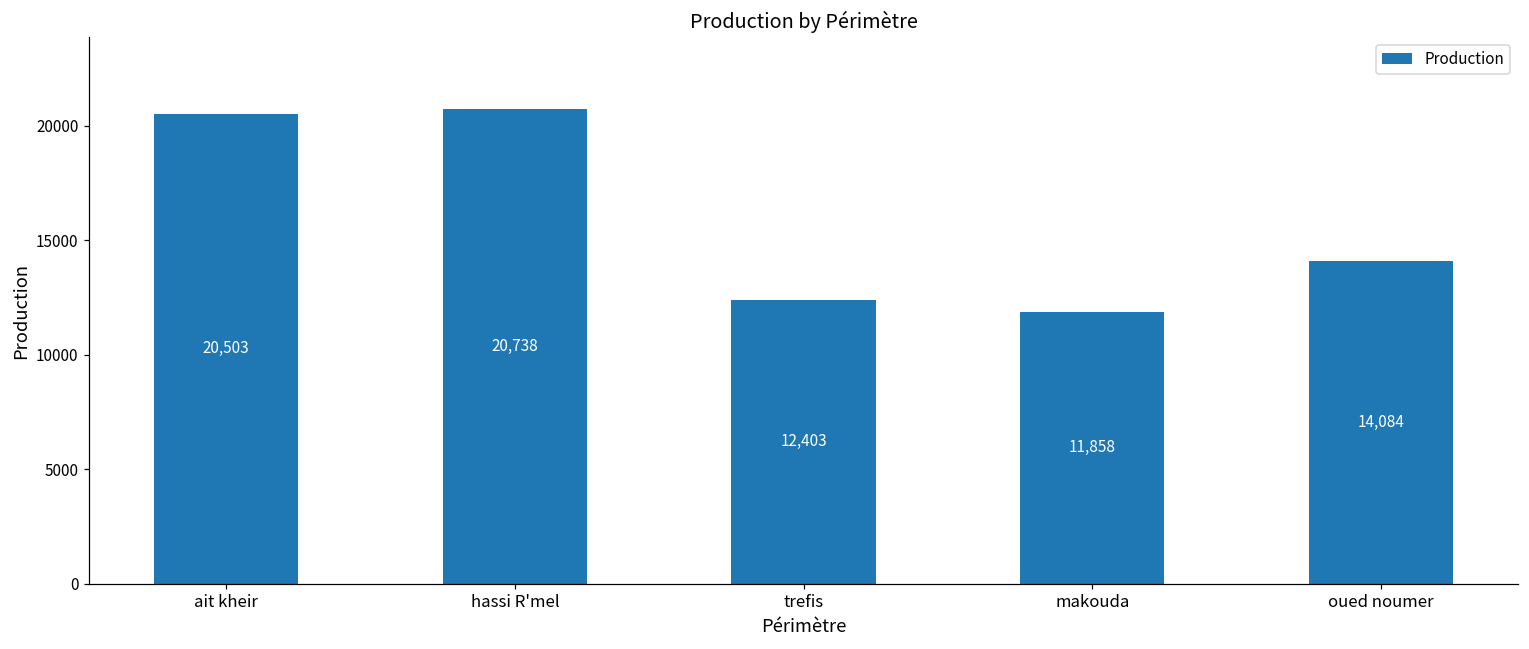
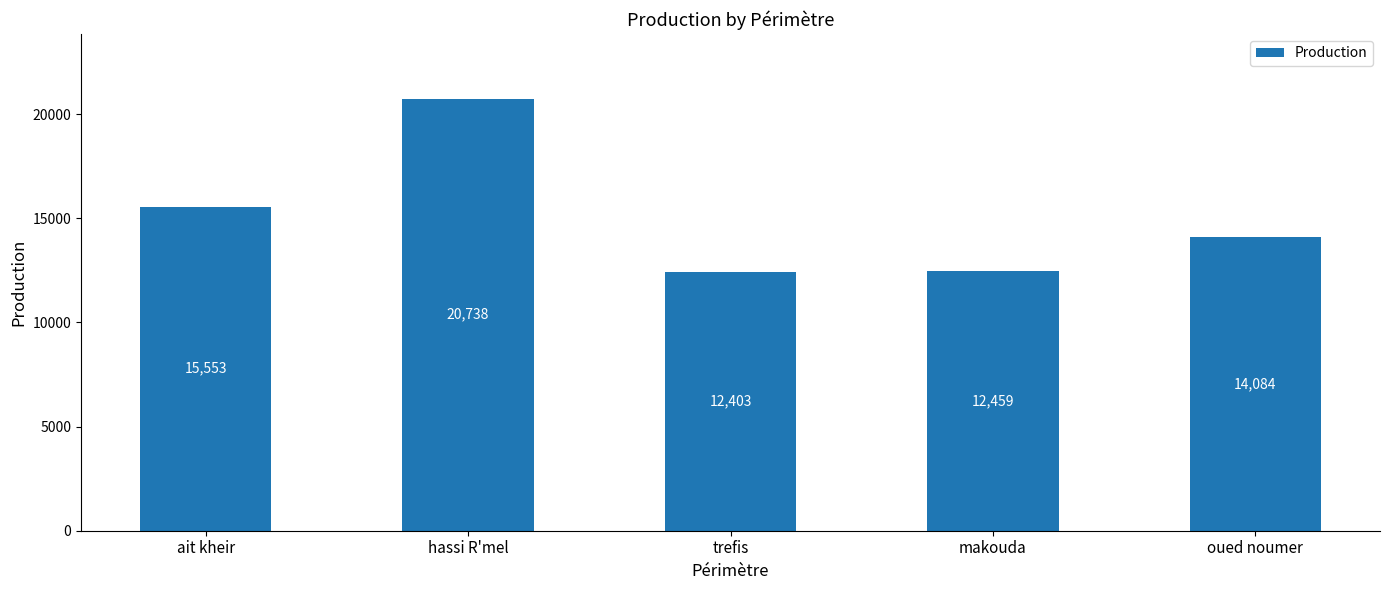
  {
-   "ait kheir": "20,503",
+   "ait kheir": "15,553",
    "hassi R'mel": "20,738",
    "trefis": "12,403",
-   "makouda": "11,858",
+   "makouda": "12,459",
    "oued noumer": "14,084"
  }
